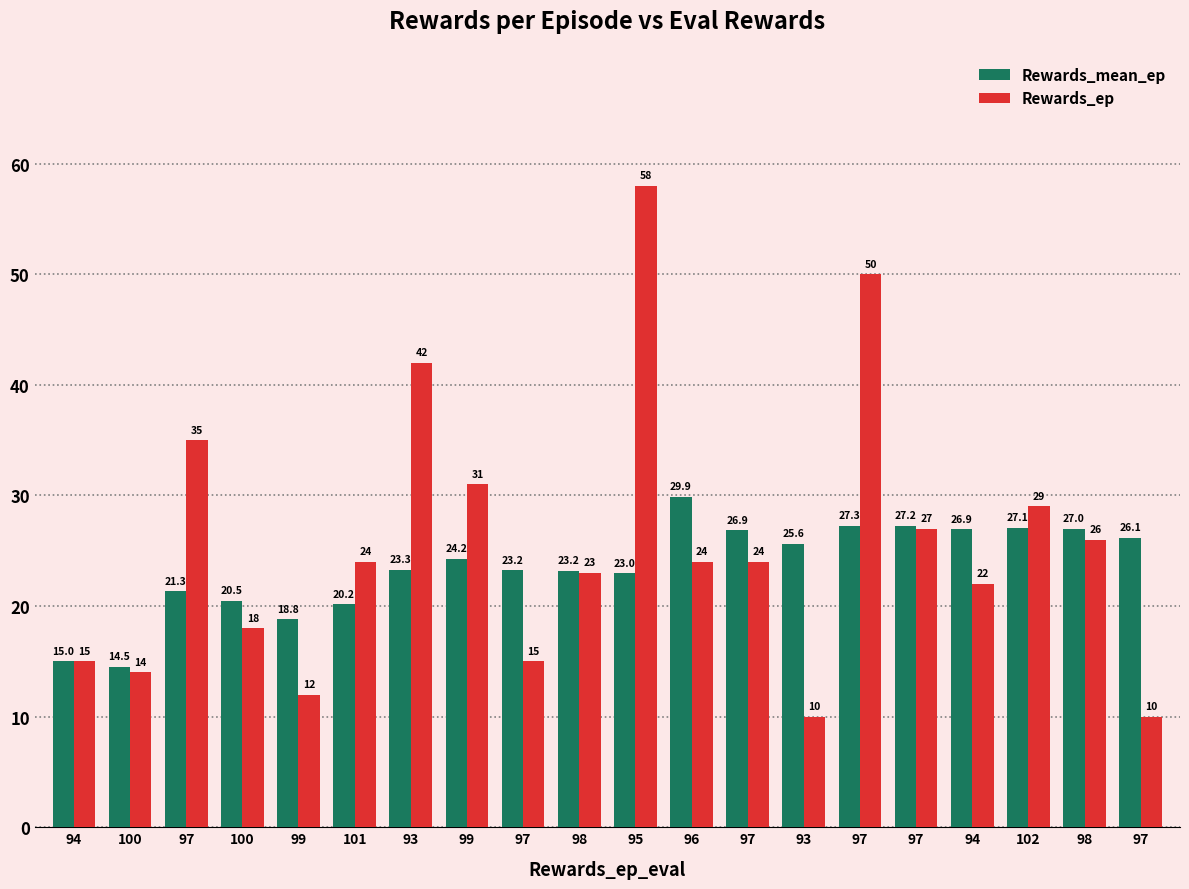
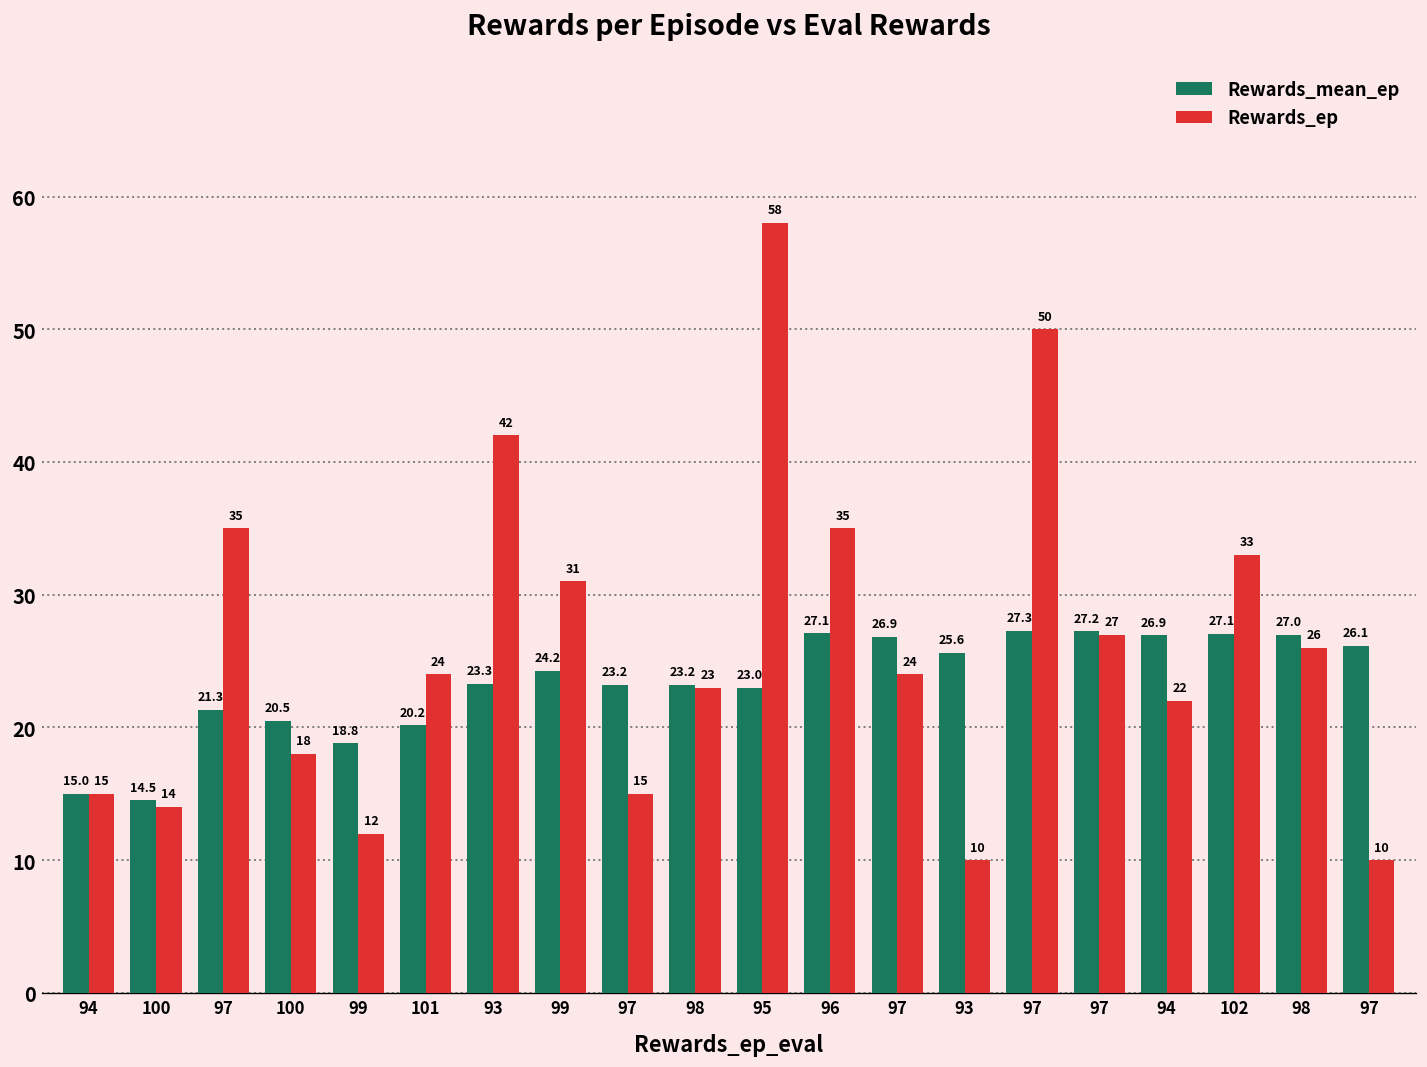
  {
    "Rewards_mean_ep": {
      "101": 20.2,
      "95": 23.0,
-     "96": 29.9,
+     "96": 27.1,
      "102": 27.1
    },
    "Rewards_ep": {
      "101": 24,
      "95": 58,
-     "96": 24,
-     "102": 29
+     "96": 35,
+     "102": 33
    }
  }
